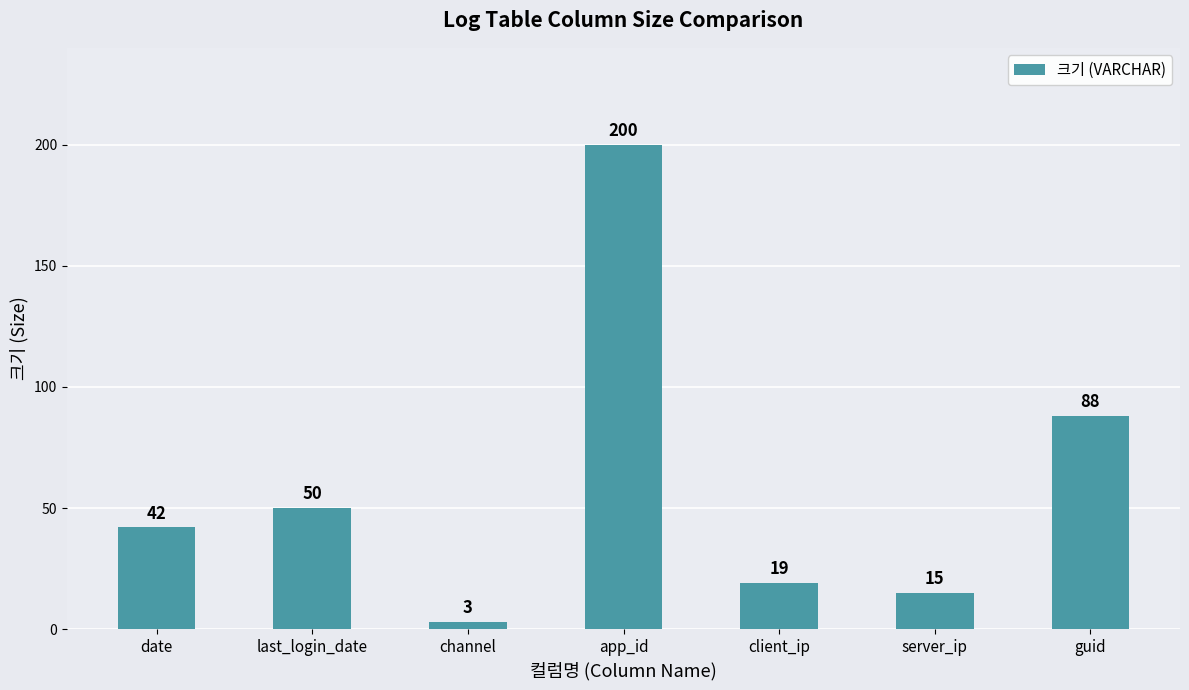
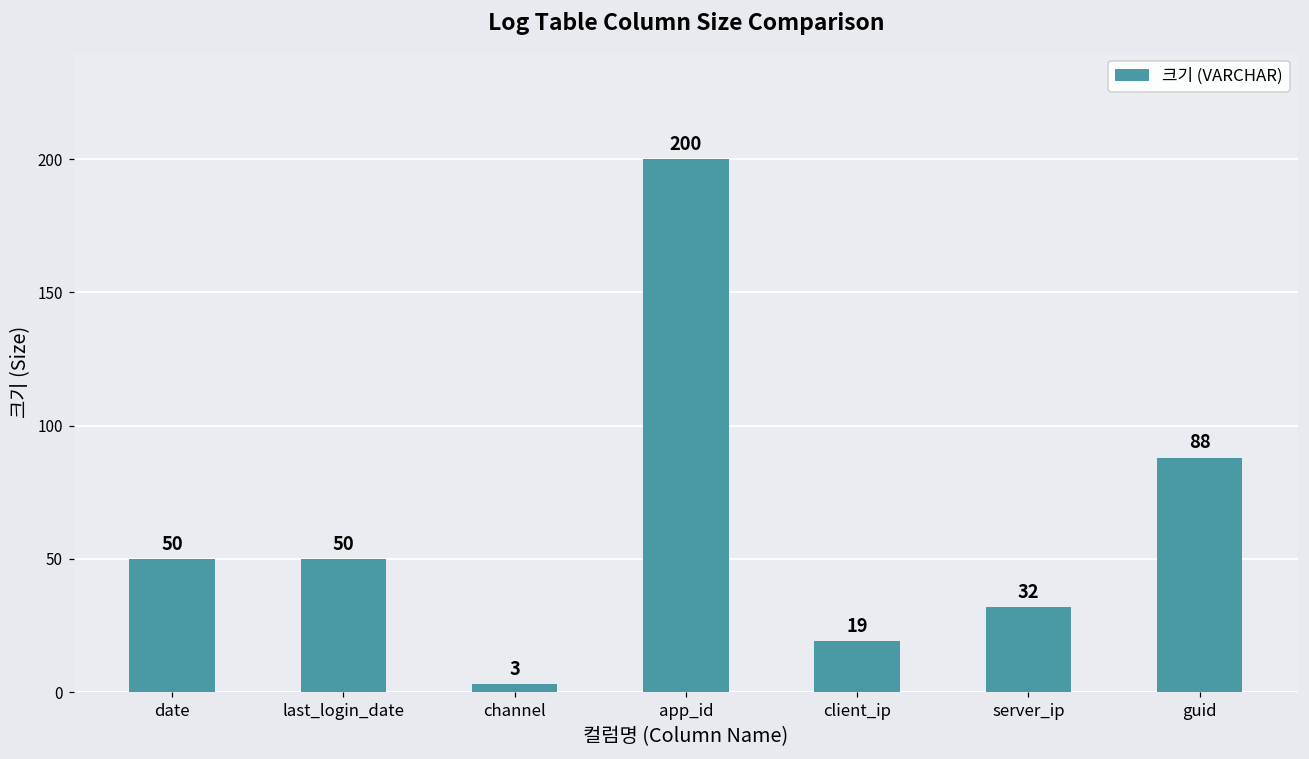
  {
-   "date": 42,
+   "date": 50,
    "last_login_date": 50,
    "channel": 3,
    "app_id": 200,
    "client_ip": 19,
-   "server_ip": 15,
+   "server_ip": 32,
    "guid": 88
  }
